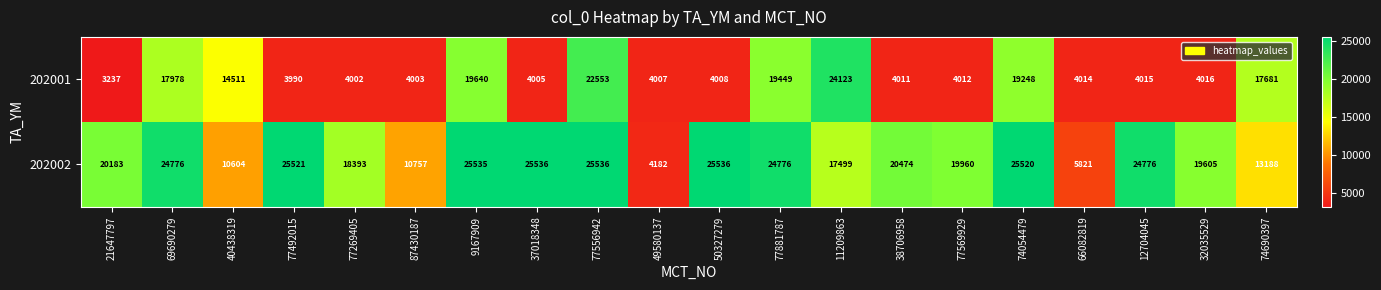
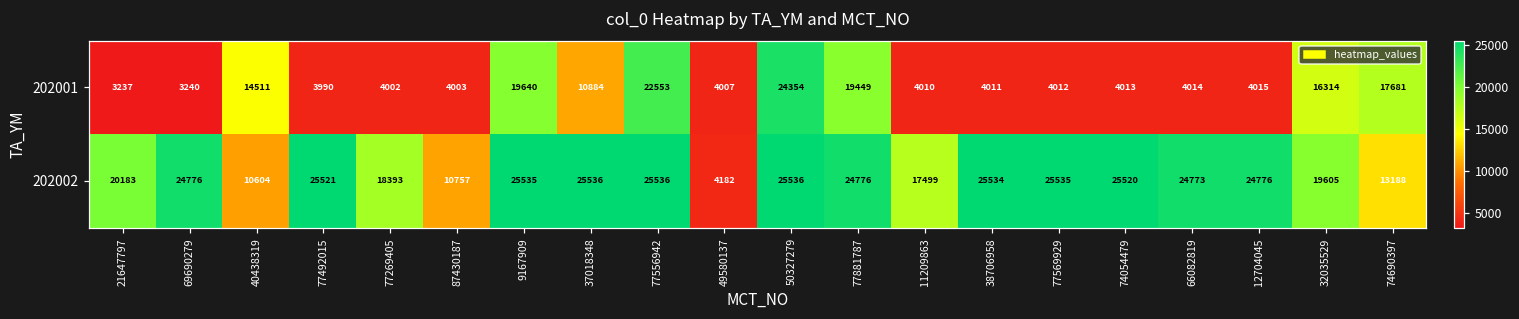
  {
    "202001": {
      "21647797": 3237,
-     "69690279": 17978,
+     "69690279": 3240,
      "40438319": 14511,
      "77492015": 3990,
      "77269405": 4002,
      "87430187": 4003,
      "9167909": 19640,
-     "37018348": 4005,
+     "37018348": 10884,
      "77556942": 22553,
      "49580137": 4007,
-     "50327279": 4008,
+     "50327279": 24354,
      "77881787": 19449,
-     "11209863": 24123,
+     "11209863": 4010,
      "38706958": 4011,
      "77569929": 4012,
-     "74054479": 19248,
+     "74054479": 4013,
      "66082819": 4014,
      "12704045": 4015,
-     "32035529": 4016,
+     "32035529": 16314,
      "74690397": 17681
    },
    "202002": {
      "21647797": 20183,
      "69690279": 24776,
      "40438319": 10604,
      "77492015": 25521,
      "77269405": 18393,
      "87430187": 10757,
      "9167909": 25535,
      "37018348": 25536,
      "77556942": 25536,
      "49580137": 4182,
      "50327279": 25536,
      "77881787": 24776,
      "11209863": 17499,
-     "38706958": 20474,
-     "77569929": 19960,
+     "38706958": 25534,
+     "77569929": 25535,
      "74054479": 25520,
-     "66082819": 5821,
+     "66082819": 24773,
      "12704045": 24776,
      "32035529": 19605,
      "74690397": 13188
    }
  }
